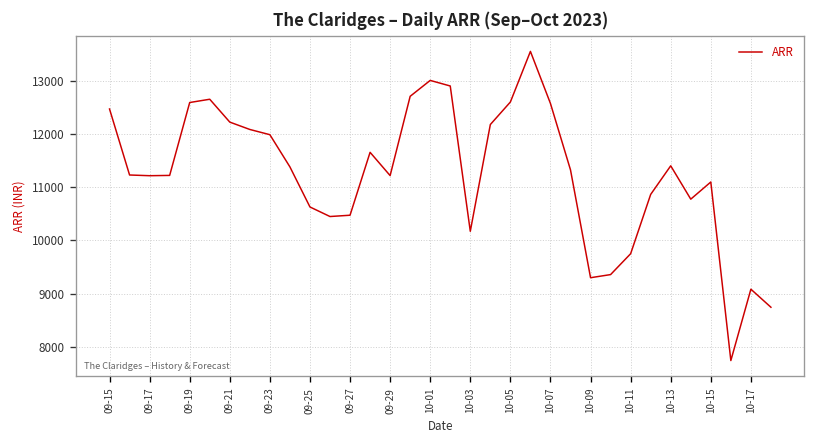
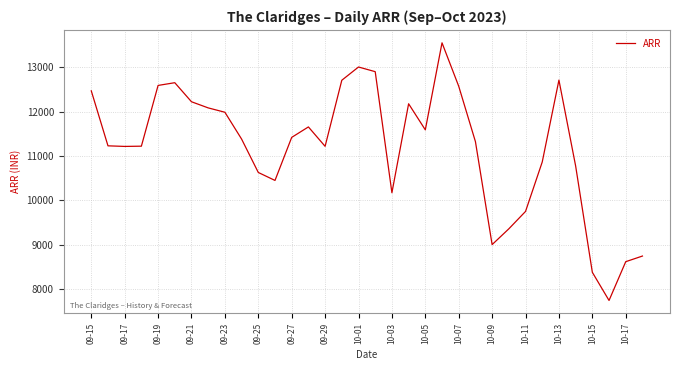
  {
    "09-15": 12500,
    "09-17": 11200,
    "09-19": 12600,
    "09-21": 12200,
    "09-23": 12000,
    "09-25": 10600,
-   "09-27": 10500,
+   "09-27": 11400,
    "09-29": 11200,
    "10-01": 13000,
    "10-03": 10200,
-   "10-05": 12600,
+   "10-05": 11600,
    "10-07": 12600,
-   "10-09": 9300,
+   "10-09": 9000,
    "10-11": 9800,
-   "10-13": 11400,
-   "10-15": 11100,
-   "10-17": 9100
+   "10-13": 12700,
+   "10-15": 8400,
+   "10-17": 8600
  }
